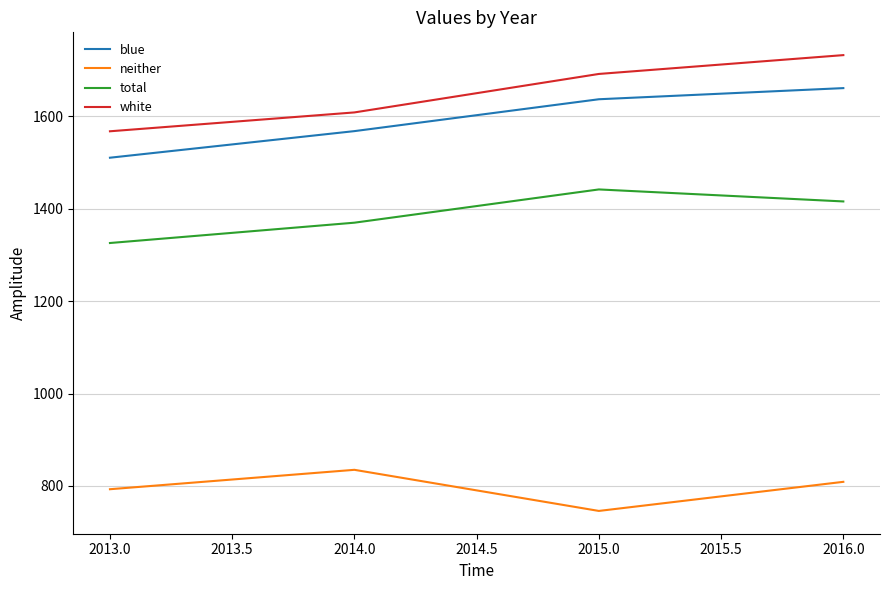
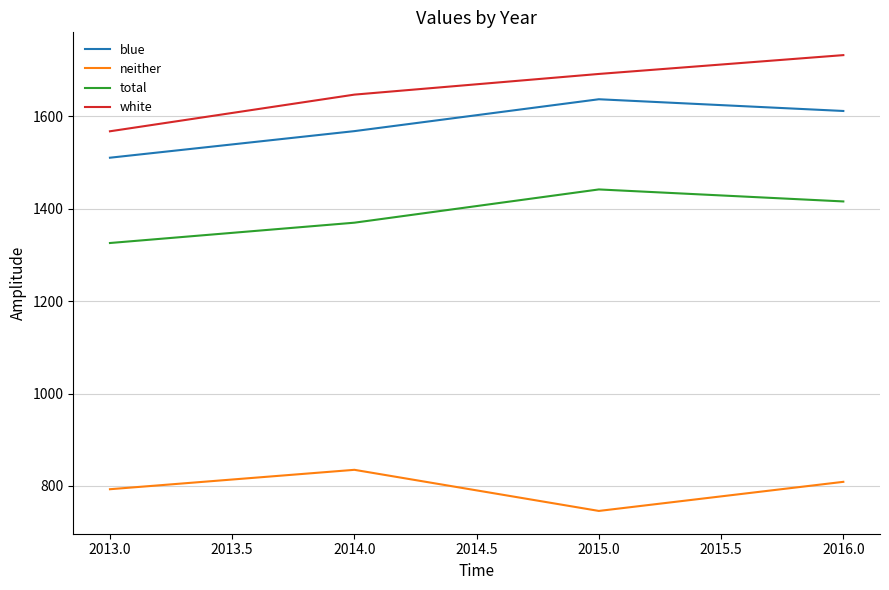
  {
    "blue": {
      "2013.0": 1510,
      "2014.0": 1570,
      "2015.0": 1640,
-     "2016.0": 1660
+     "2016.0": 1610
    },
    "neither": {
      "2013.0": 790,
      "2014.0": 840,
      "2015.0": 750,
      "2016.0": 810
    },
    "total": {
      "2013.0": 1330,
      "2014.0": 1370,
      "2015.0": 1440,
      "2016.0": 1420
    },
    "white": {
      "2013.0": 1570,
-     "2014.0": 1610,
+     "2014.0": 1650,
      "2015.0": 1690,
      "2016.0": 1730
    }
  }
